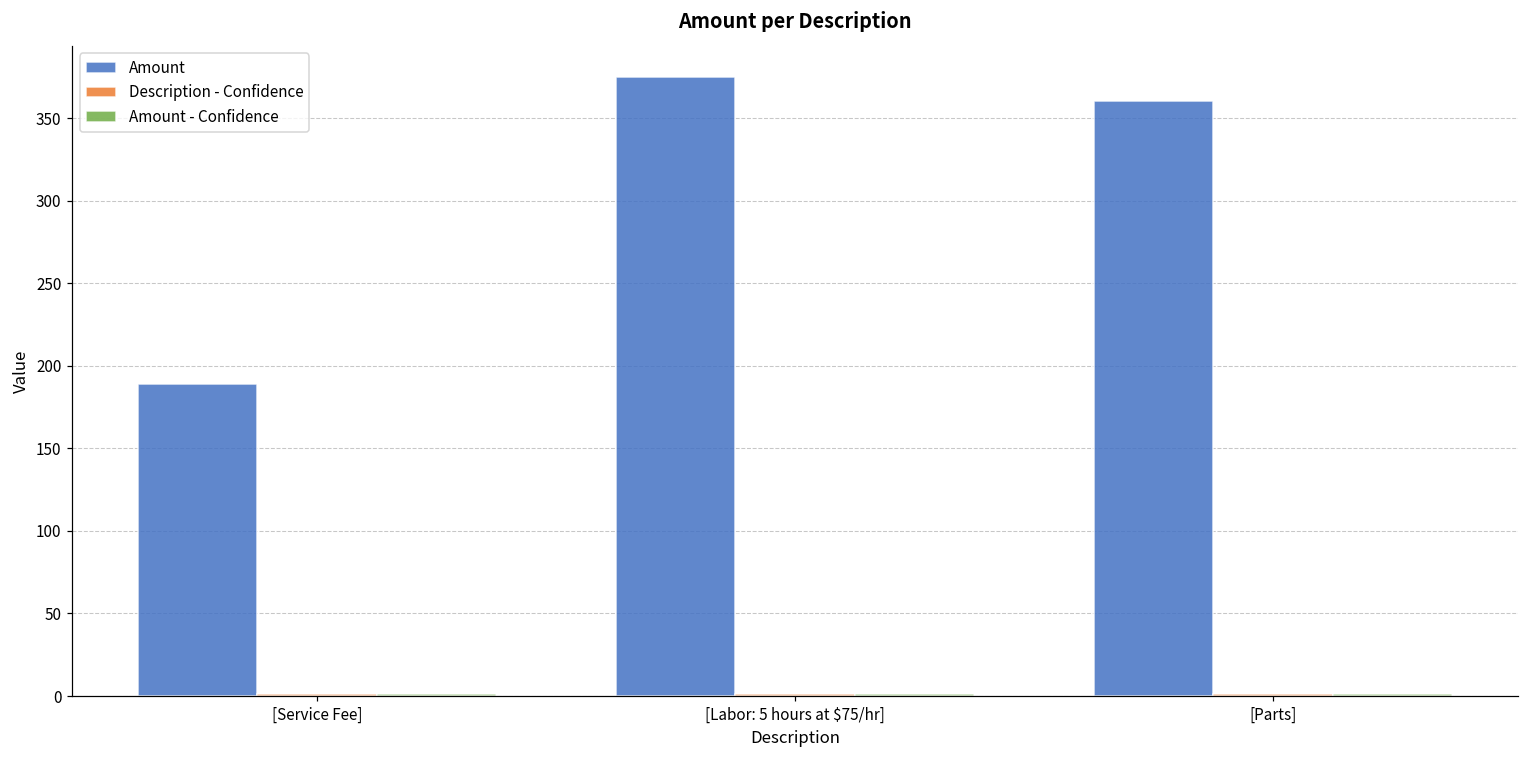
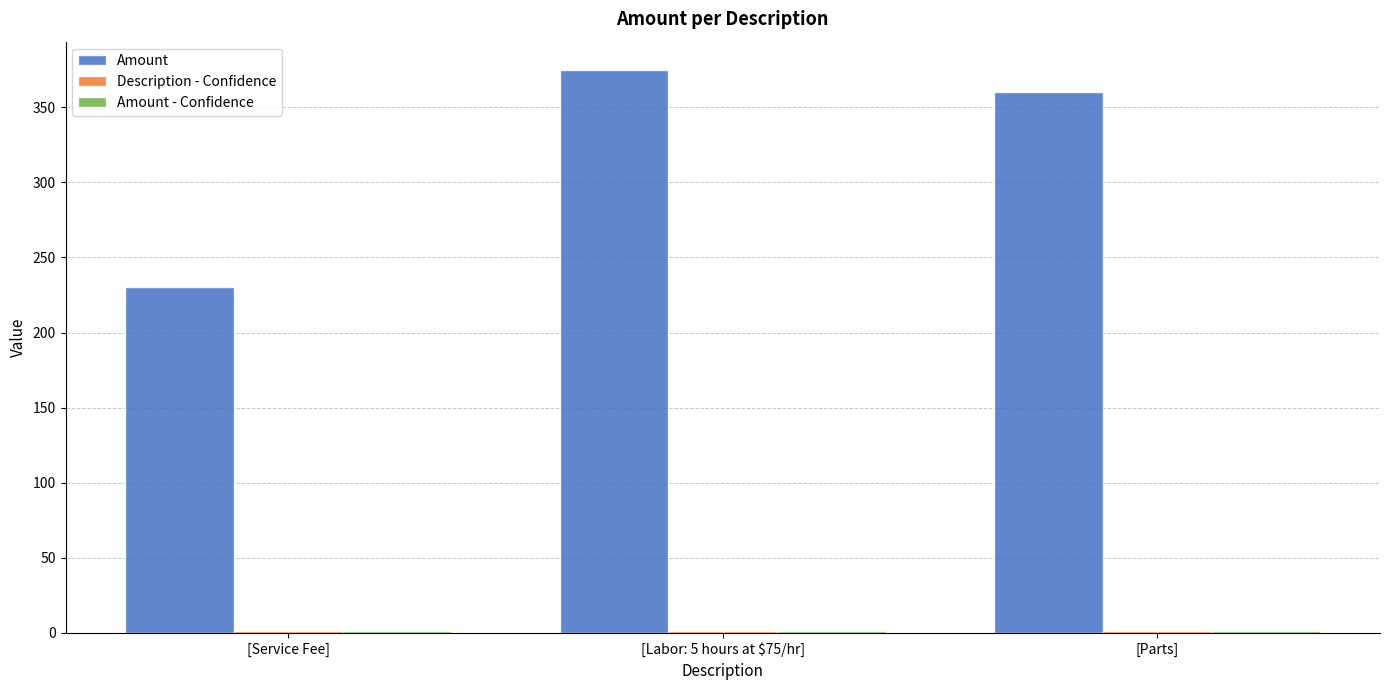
  {
    "Amount": {
-     "[Service Fee]": 189,
+     "[Service Fee]": 230,
      "[Labor: 5 hours at $75/hr]": 375,
      "[Parts]": 360
    }
  }
